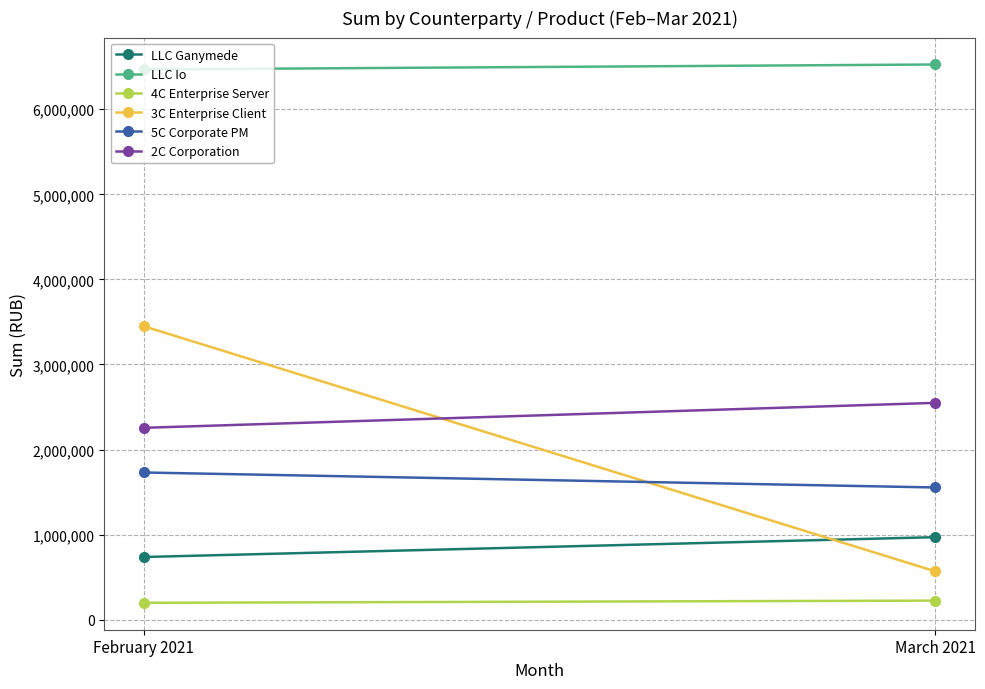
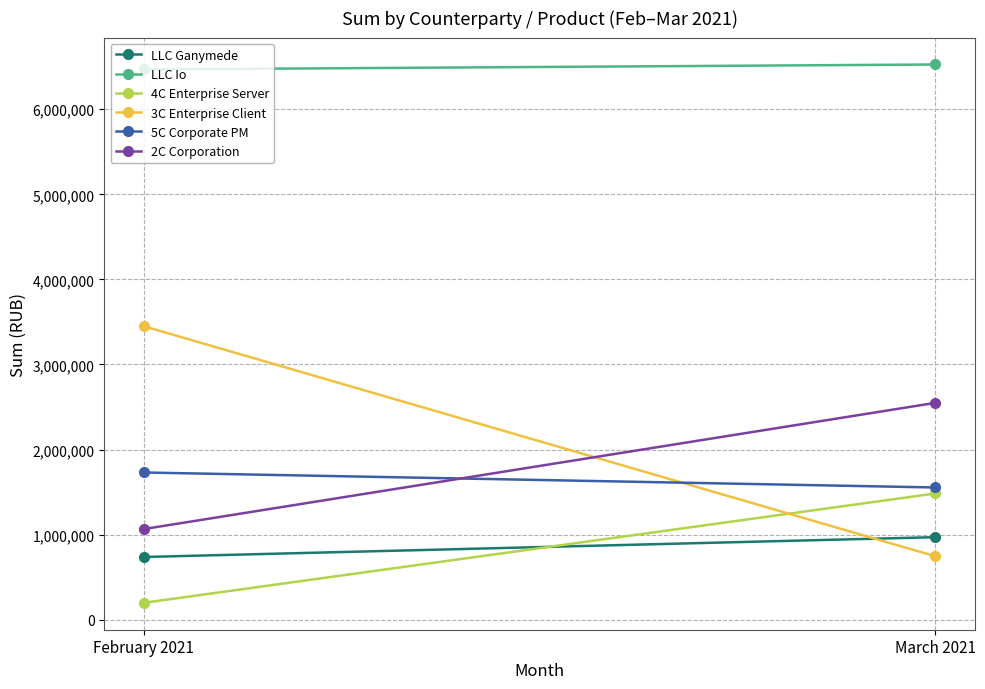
  {
    "LLC Ganymede": {
      "February 2021": "700,000",
      "March 2021": "1,000,000"
    },
    "LLC Io": {
      "March 2021": "6,500,000"
    },
    "4C Enterprise Server": {
      "February 2021": "200,000",
-     "March 2021": "200,000"
+     "March 2021": "1,500,000"
    },
    "3C Enterprise Client": {
      "February 2021": "3,400,000",
-     "March 2021": "600,000"
+     "March 2021": "700,000"
    },
    "5C Corporate PM": {
      "February 2021": "1,700,000",
      "March 2021": "1,600,000"
    },
    "2C Corporation": {
-     "February 2021": "2,300,000",
+     "February 2021": "1,100,000",
      "March 2021": "2,500,000"
    }
  }
